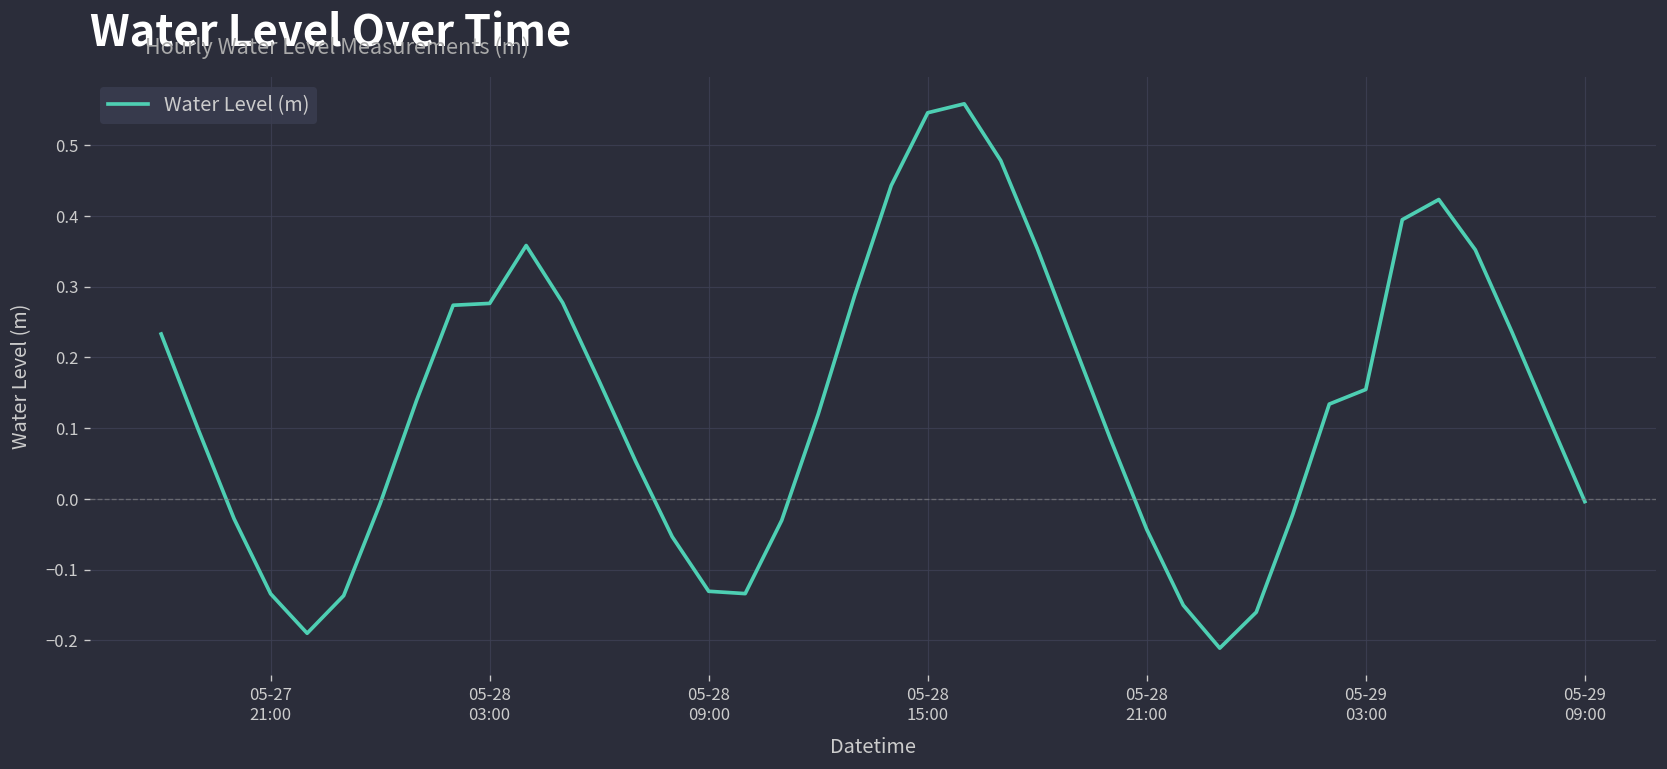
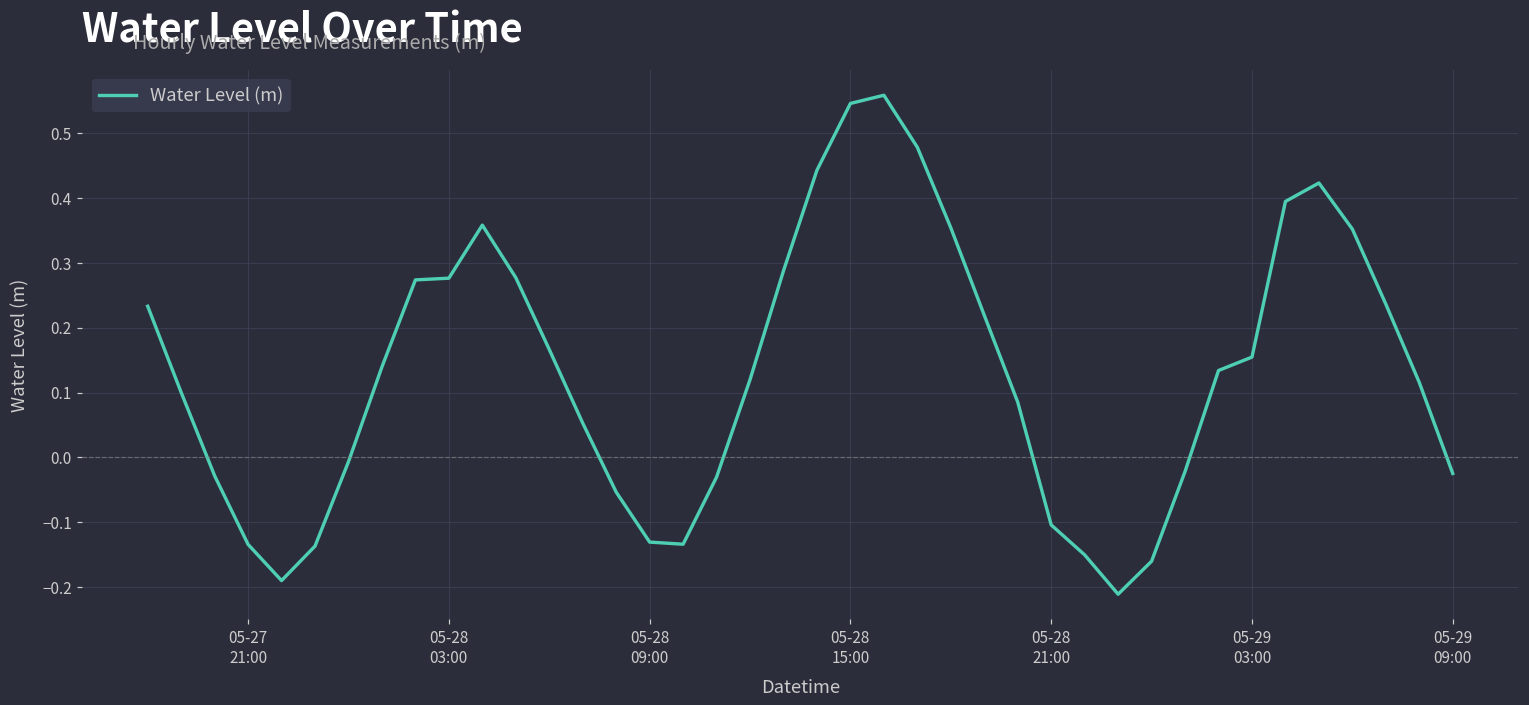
  {
    "05-27 21:00": -0.13,
    "05-28 03:00": 0.28,
    "05-28 09:00": -0.13,
    "05-28 15:00": 0.55,
-   "05-28 21:00": -0.04,
+   "05-28 21:00": -0.10,
    "05-29 03:00": 0.15,
-   "05-29 09:00": 0.00
+   "05-29 09:00": -0.02
  }
